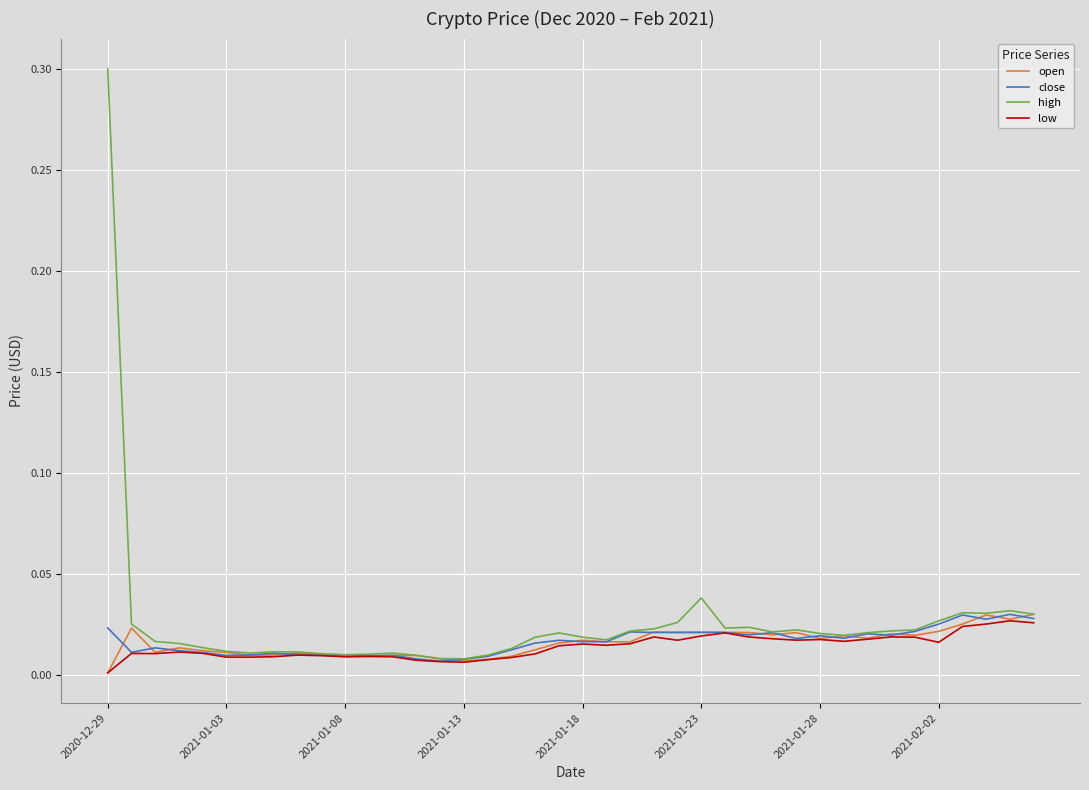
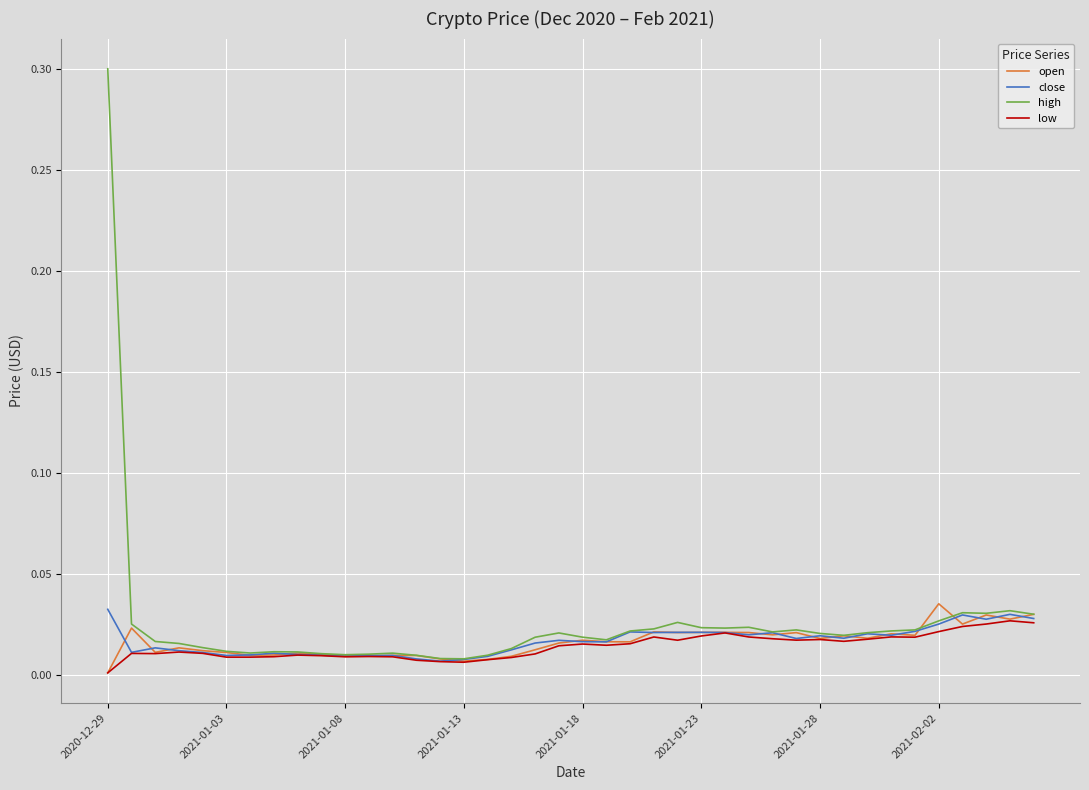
  {
    "open": {
-     "2021-02-02": 0.022
+     "2021-02-02": 0.035
    },
    "close": {
-     "2020-12-29": 0.023,
+     "2020-12-29": 0.033,
      "2021-02-02": 0.025
    },
    "high": {
      "2020-12-29": 0.300,
      "2021-01-18": 0.019,
-     "2021-01-23": 0.038,
+     "2021-01-23": 0.024,
      "2021-02-02": 0.027
    },
    "low": {
      "2021-01-23": 0.020,
-     "2021-02-02": 0.016
+     "2021-02-02": 0.022
    }
  }
